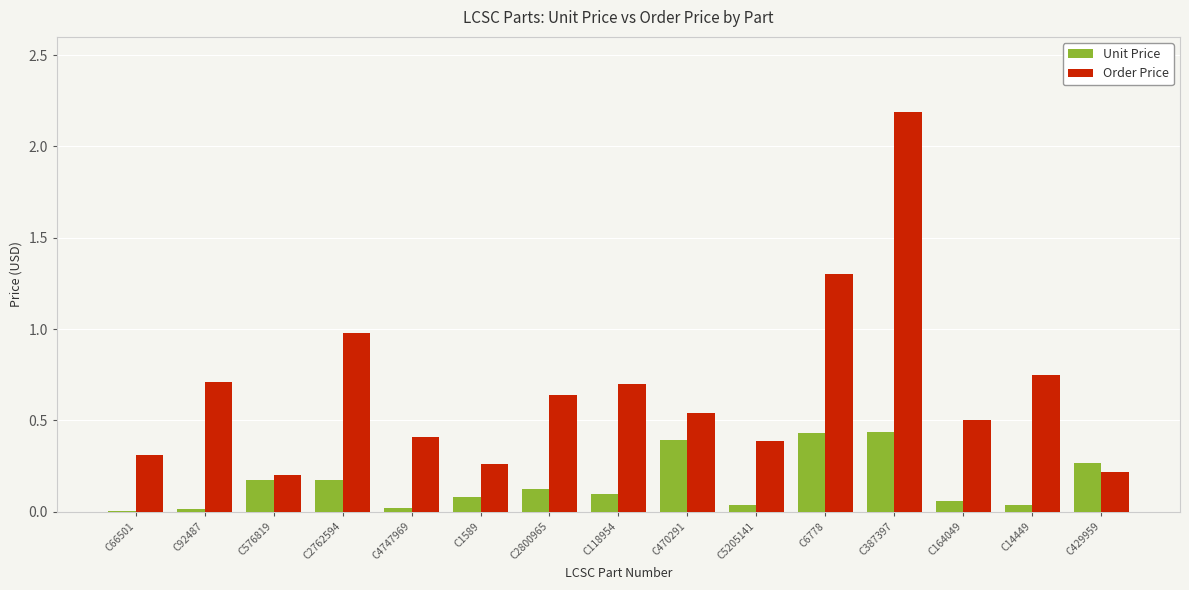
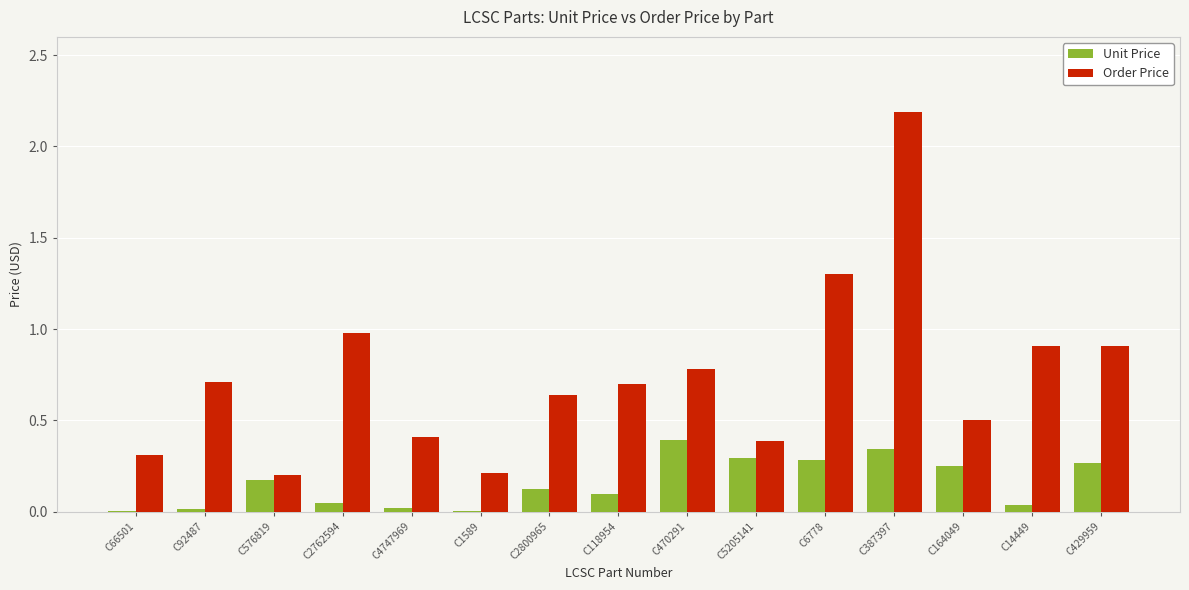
  {
    "Unit Price": {
      "C92487": 0.01,
      "C576819": 0.18,
-     "C2762594": 0.18,
+     "C2762594": 0.05,
      "C4747969": 0.02,
-     "C1589": 0.08,
+     "C1589": 0.00,
      "C2800965": 0.12,
      "C118954": 0.10,
      "C470291": 0.39,
-     "C5205141": 0.04,
-     "C6778": 0.43,
-     "C387397": 0.44,
-     "C164049": 0.06,
+     "C5205141": 0.29,
+     "C6778": 0.28,
+     "C387397": 0.34,
+     "C164049": 0.25,
      "C14449": 0.04,
      "C429959": 0.27
    },
    "Order Price": {
      "C66501": 0.31,
      "C92487": 0.71,
      "C576819": 0.20,
      "C2762594": 0.98,
      "C4747969": 0.41,
-     "C1589": 0.26,
+     "C1589": 0.21,
      "C2800965": 0.64,
      "C118954": 0.70,
-     "C470291": 0.54,
+     "C470291": 0.78,
      "C5205141": 0.39,
      "C6778": 1.30,
      "C387397": 2.19,
      "C164049": 0.50,
-     "C14449": 0.75,
-     "C429959": 0.22
+     "C14449": 0.91,
+     "C429959": 0.91
    }
  }
